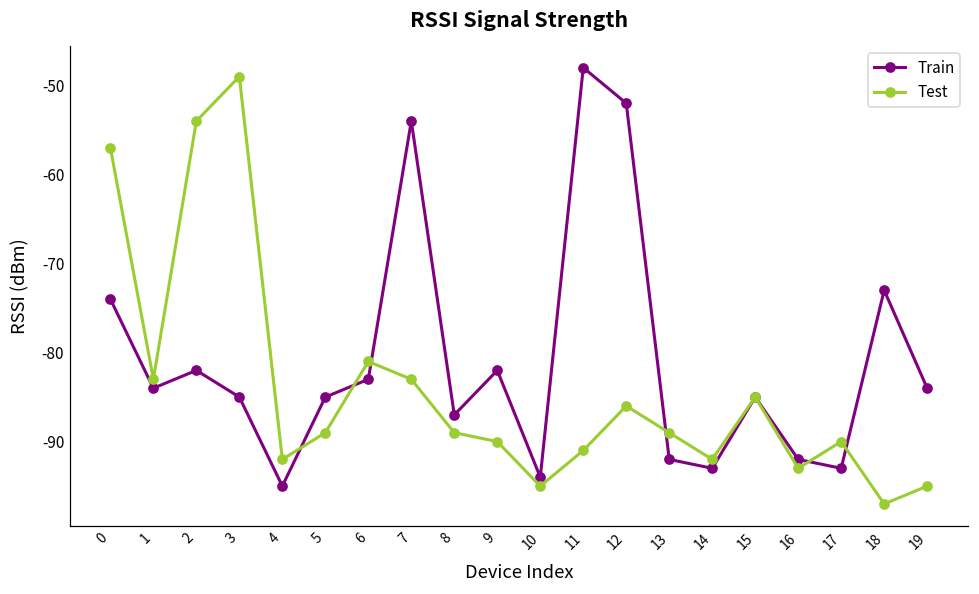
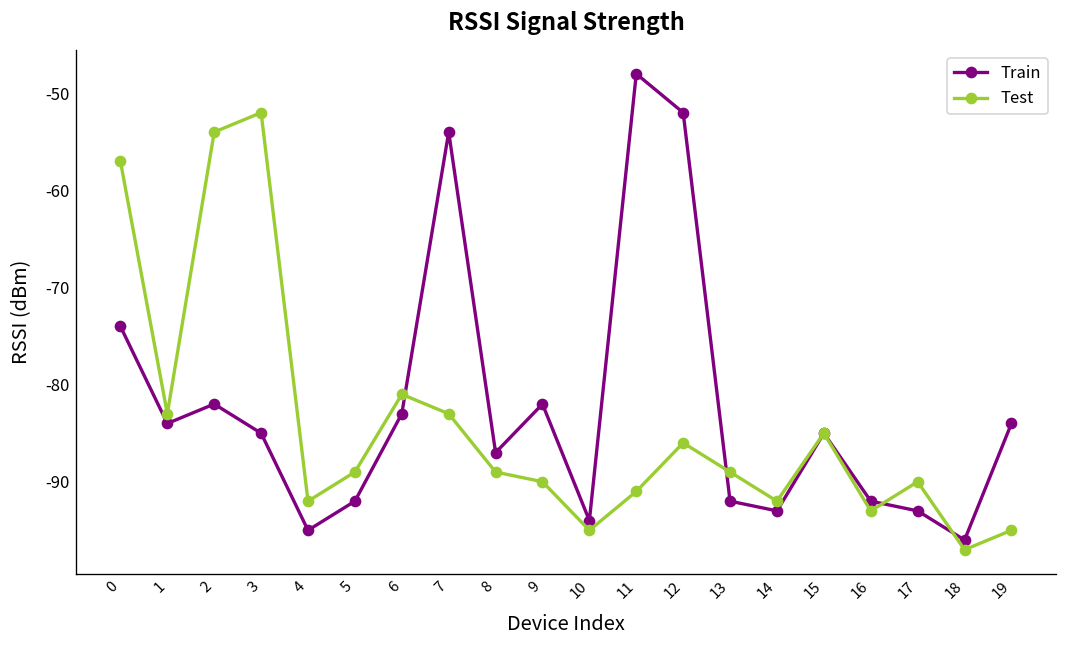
  {
    "Train": {
      "0": -74,
      "1": -84,
      "2": -82,
      "3": -85,
      "4": -95,
-     "5": -85,
+     "5": -92,
      "6": -83,
      "7": -54,
      "8": -87,
      "9": -82,
      "10": -94,
      "11": -48,
      "12": -52,
      "13": -92,
      "14": -93,
      "16": -92,
      "17": -93,
-     "18": -73,
+     "18": -96,
      "19": -84
    },
    "Test": {
      "0": -57,
      "1": -83,
      "2": -54,
-     "3": -49,
+     "3": -52,
      "4": -92,
      "5": -89,
      "6": -81,
      "7": -83,
      "8": -89,
      "9": -90,
      "10": -95,
      "11": -91,
      "12": -86,
      "13": -89,
      "14": -92,
      "16": -93,
      "17": -90,
      "18": -97,
      "19": -95
    }
  }
